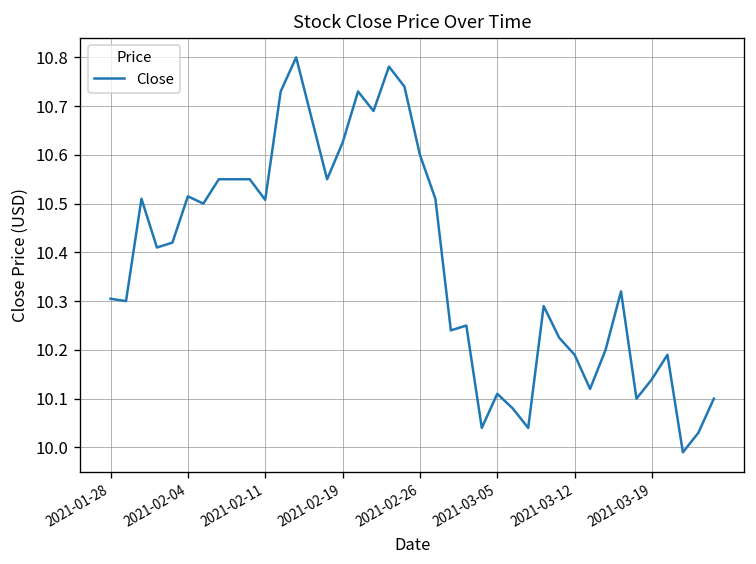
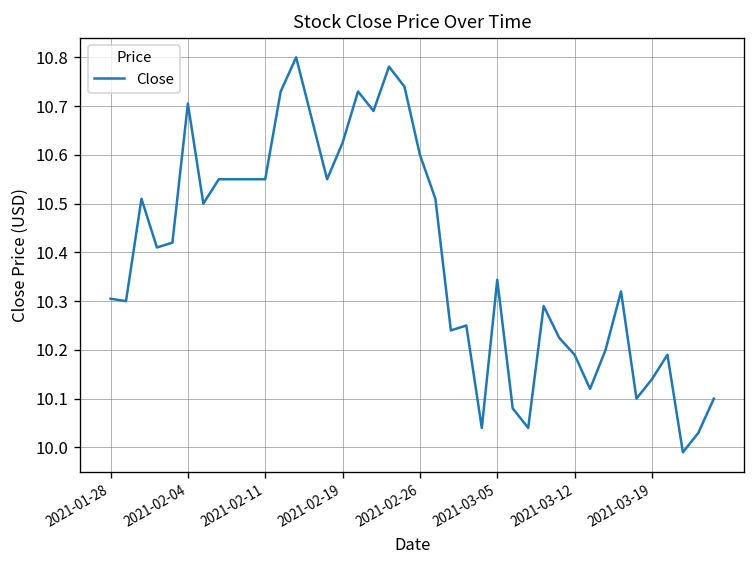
  {
    "2021-01-28": 10.31,
-   "2021-02-04": 10.52,
-   "2021-02-11": 10.51,
+   "2021-02-04": 10.71,
+   "2021-02-11": 10.55,
    "2021-02-19": 10.62,
    "2021-02-26": 10.60,
-   "2021-03-05": 10.11,
+   "2021-03-05": 10.34,
    "2021-03-12": 10.19,
    "2021-03-19": 10.14
  }
